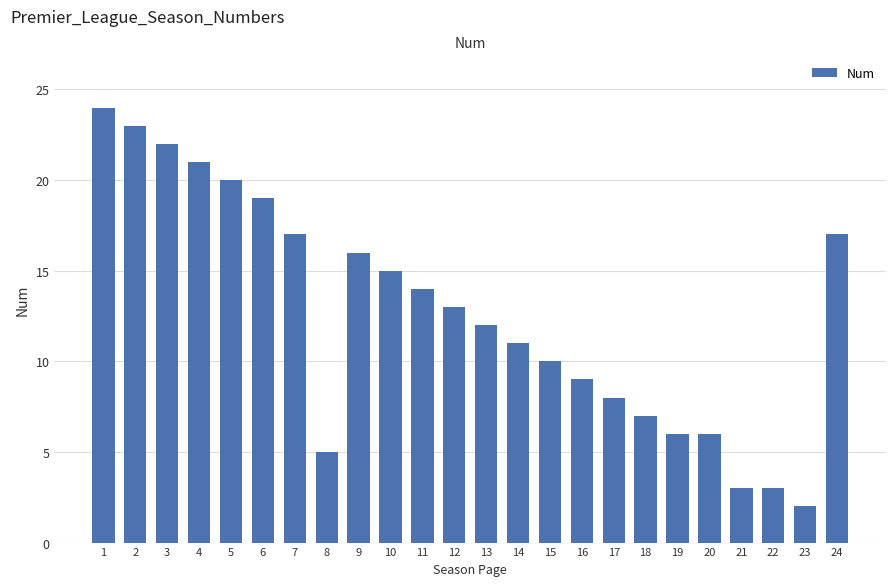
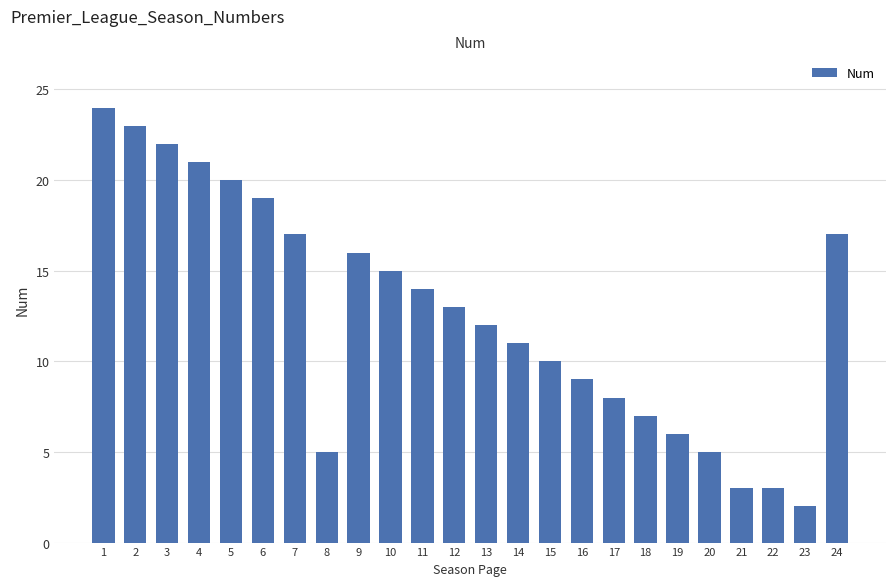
  {
    "1": 24,
    "2": 23,
    "3": 22,
    "4": 21,
    "5": 20,
    "6": 19,
    "7": 17,
    "8": 5,
    "9": 16,
    "10": 15,
    "11": 14,
    "12": 13,
    "13": 12,
    "14": 11,
    "15": 10,
    "16": 9,
    "17": 8,
    "18": 7,
    "19": 6,
-   "20": 6,
+   "20": 5,
    "21": 3,
    "22": 3,
    "23": 2,
    "24": 17
  }
